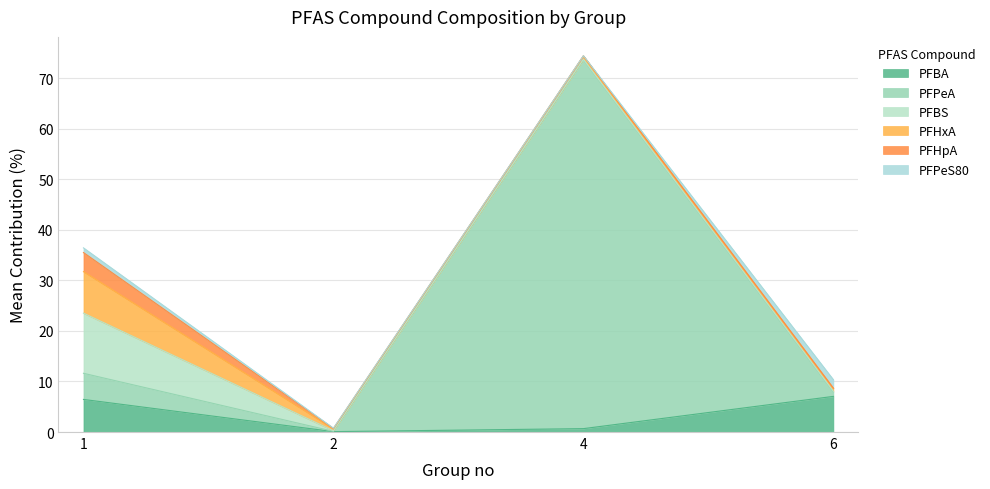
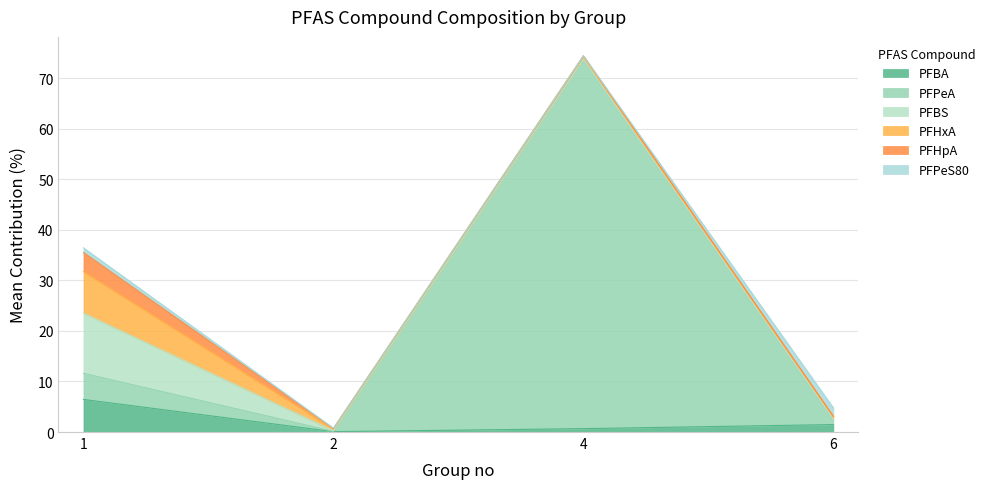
  {
    "PFBA": {
      "1": 6,
      "4": 1,
-     "6": 7
+     "6": 1
    }
  }
